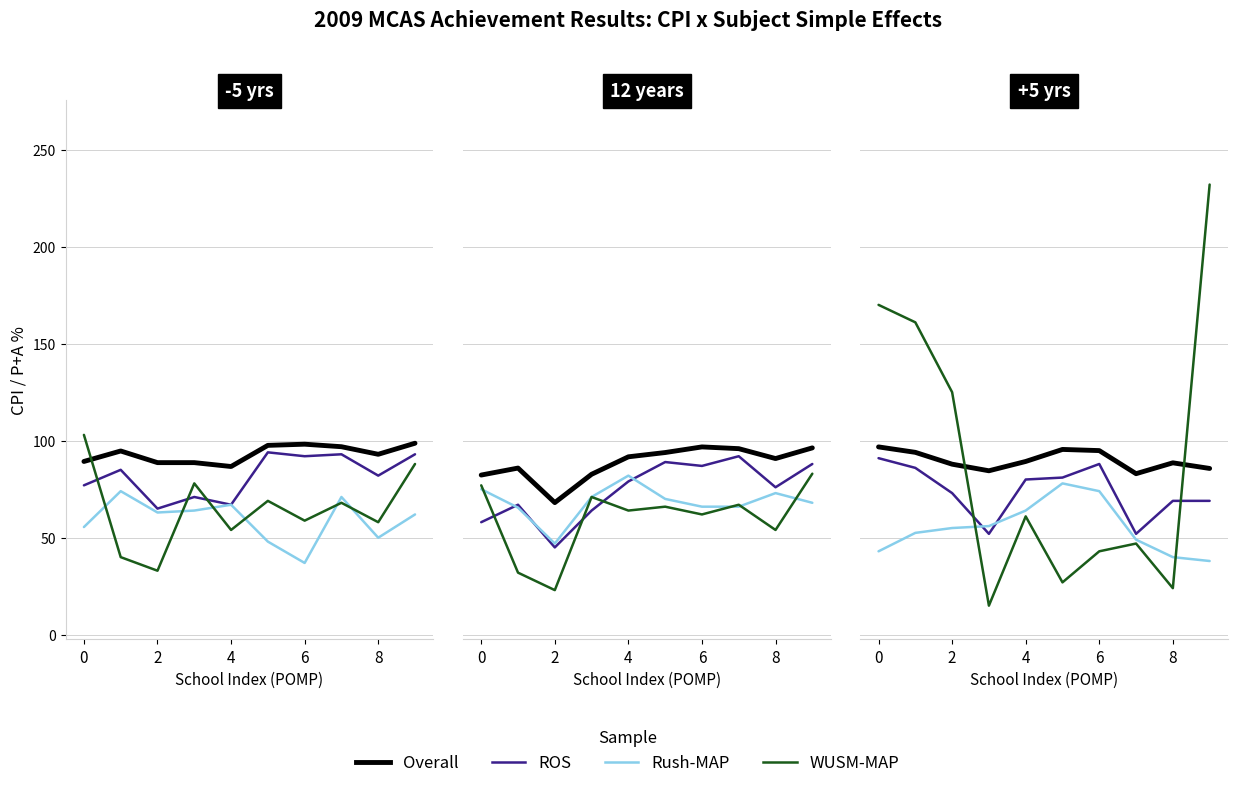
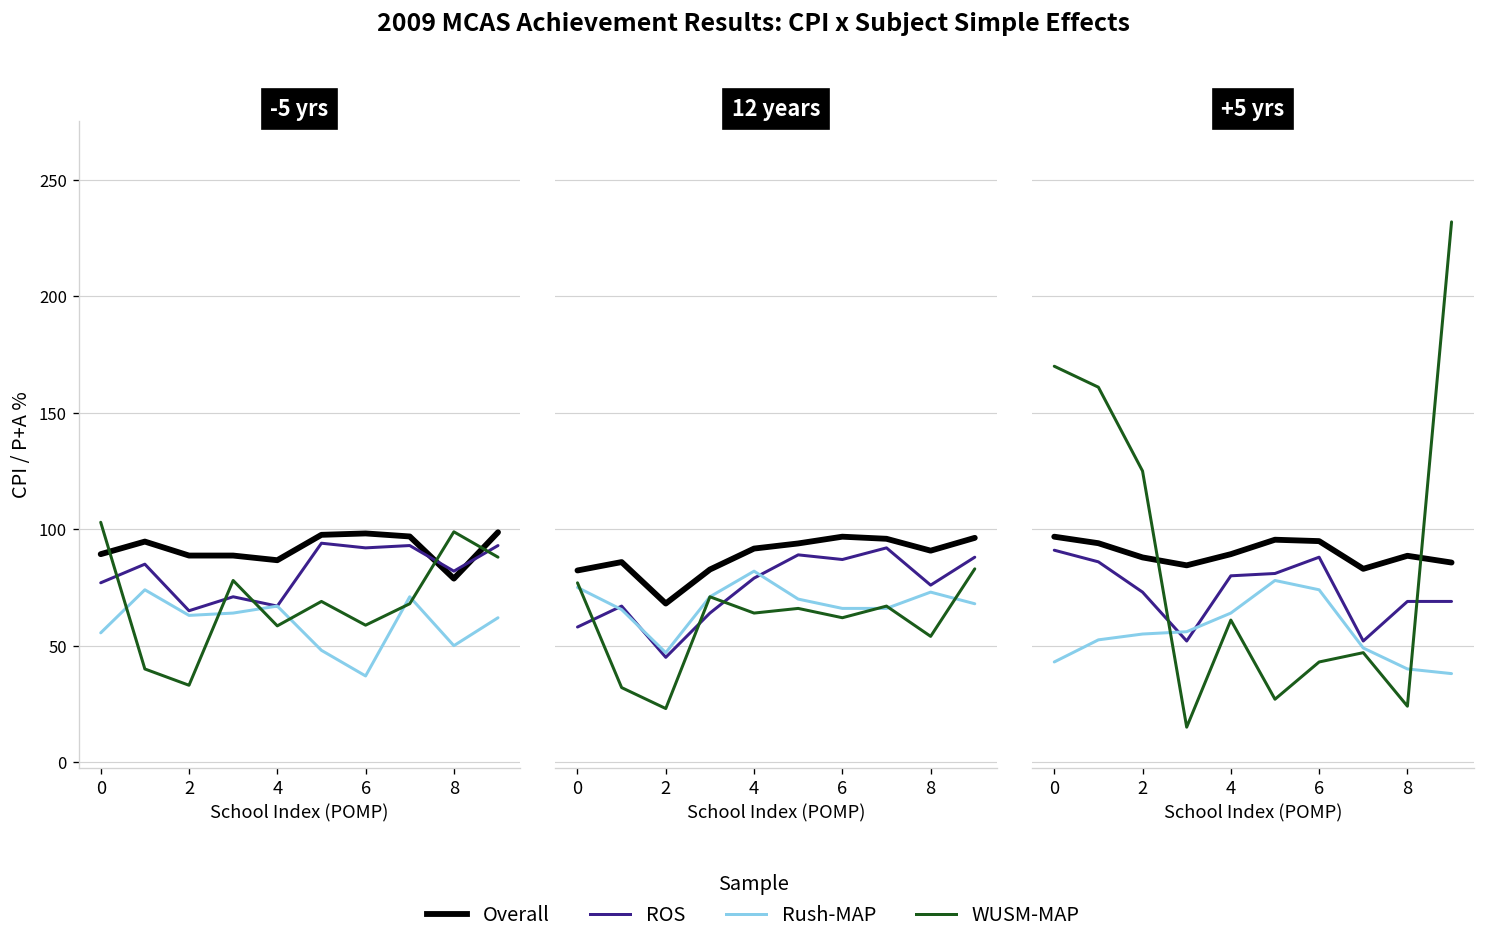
  {
    "-5 yrs": {
      "Overall": {
        "0": 89,
        "2": 89,
        "4": 87,
        "6": 98,
-       "8": 93
+       "8": 79
      },
      "ROS": {
        "0": 77,
        "2": 65,
        "6": 92,
        "8": 82
      },
      "Rush-MAP": {
        "0": 56,
        "2": 63,
        "6": 37,
        "8": 50
      },
      "WUSM-MAP": {
        "0": 103,
        "2": 33,
-       "4": 54,
+       "4": 59,
        "6": 59,
-       "8": 58
+       "8": 99
      }
    }
  }
